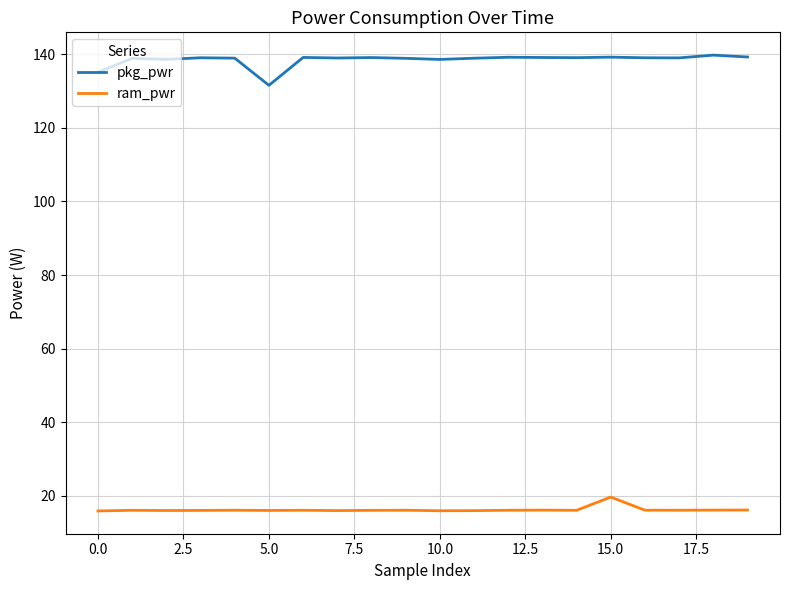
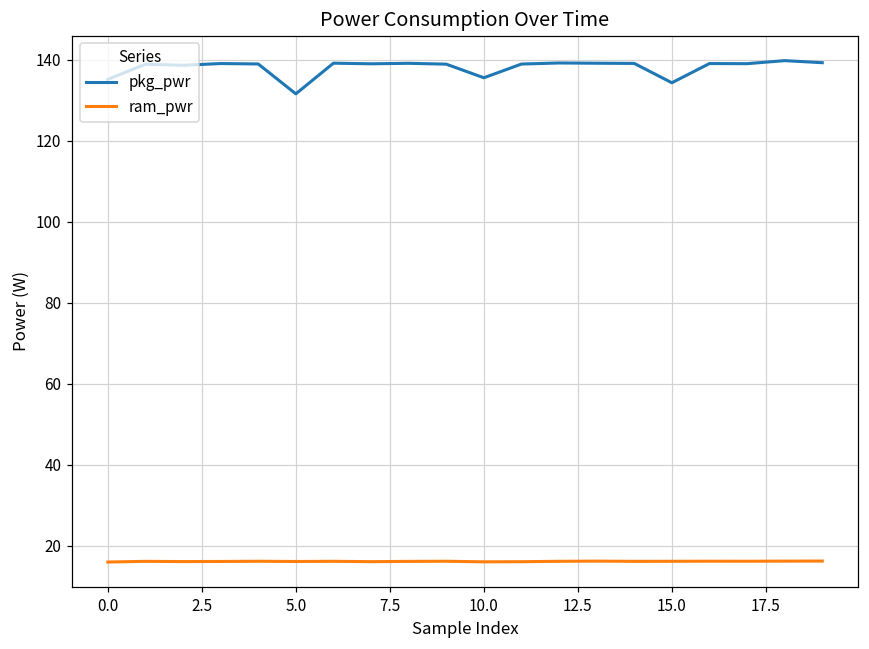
  {
    "pkg_pwr": {
      "5.0": 132,
-     "10.0": 139,
-     "15.0": 139
+     "10.0": 135,
+     "15.0": 134
    },
    "ram_pwr": {
      "0.0": 16,
      "5.0": 16,
      "10.0": 16,
-     "15.0": 20
+     "15.0": 16
    }
  }
